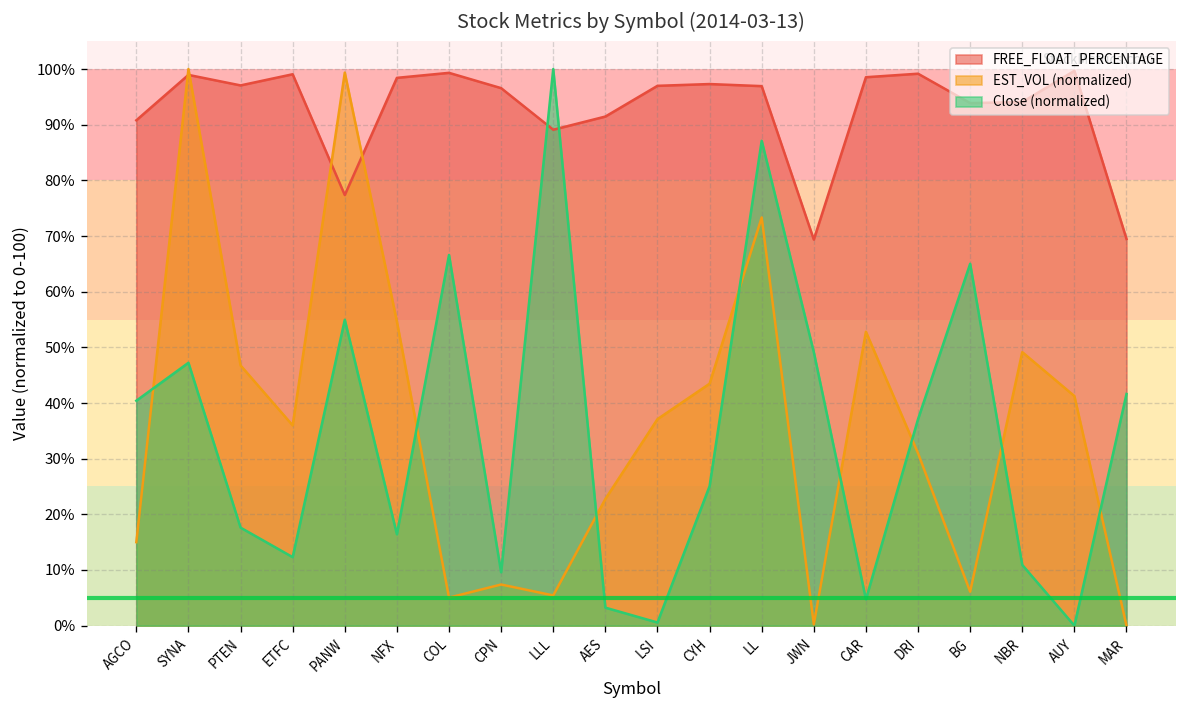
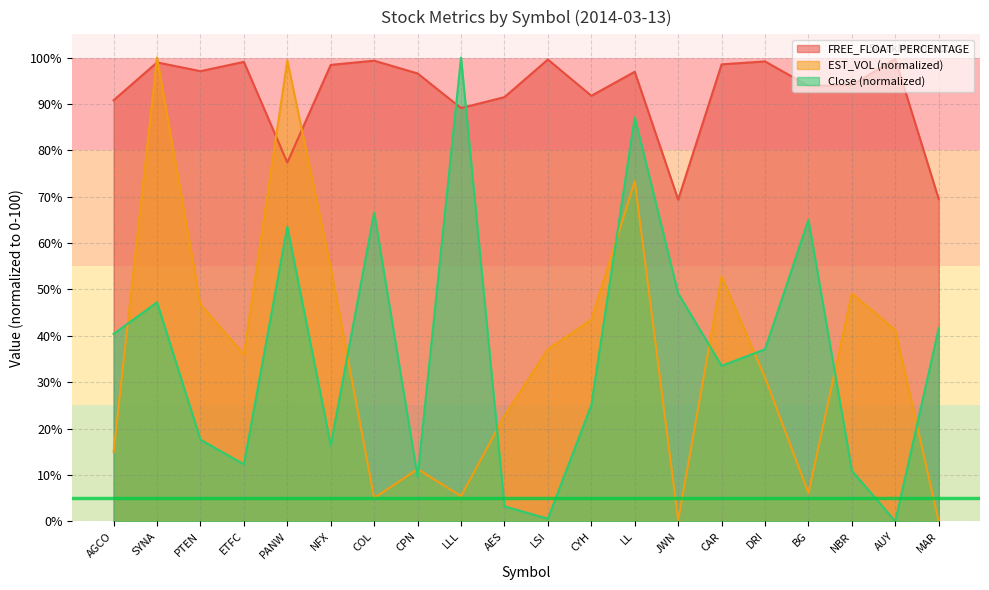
  {
    "FREE_FLOAT_PERCENTAGE": {
      "AGCO": "91%",
      "SYNA": "99%",
      "PTEN": "97%",
      "ETFC": "99%",
      "PANW": "77%",
      "NFX": "98%",
      "COL": "99%",
      "CPN": "97%",
      "LLL": "89%",
      "AES": "91%",
-     "LSI": "97%",
-     "CYH": "97%",
+     "LSI": "100%",
+     "CYH": "92%",
      "LL": "97%",
      "JWN": "69%",
      "CAR": "99%",
      "DRI": "99%",
      "MAR": "69%"
    },
    "EST_VOL (normalized)": {
      "AGCO": "15%",
      "SYNA": "100%",
      "PTEN": "47%",
      "ETFC": "36%",
      "PANW": "99%",
      "NFX": "55%",
      "COL": "5%",
-     "CPN": "7%",
+     "CPN": "11%",
      "LLL": "5%",
      "AES": "23%",
      "LSI": "37%",
      "CYH": "43%",
      "LL": "73%",
      "JWN": "0%",
      "CAR": "53%",
      "DRI": "31%",
      "BG": "6%",
      "NBR": "49%",
      "AUY": "41%",
      "MAR": "0%"
    },
    "Close (normalized)": {
      "AGCO": "40%",
      "SYNA": "47%",
      "PTEN": "18%",
      "ETFC": "12%",
-     "PANW": "55%",
+     "PANW": "64%",
      "NFX": "16%",
      "COL": "67%",
      "CPN": "10%",
      "LLL": "100%",
      "AES": "3%",
      "LSI": "1%",
      "CYH": "25%",
      "LL": "87%",
      "JWN": "49%",
-     "CAR": "5%",
+     "CAR": "34%",
      "DRI": "37%",
      "BG": "65%",
      "NBR": "11%",
      "AUY": "0%",
      "MAR": "42%"
    }
  }
